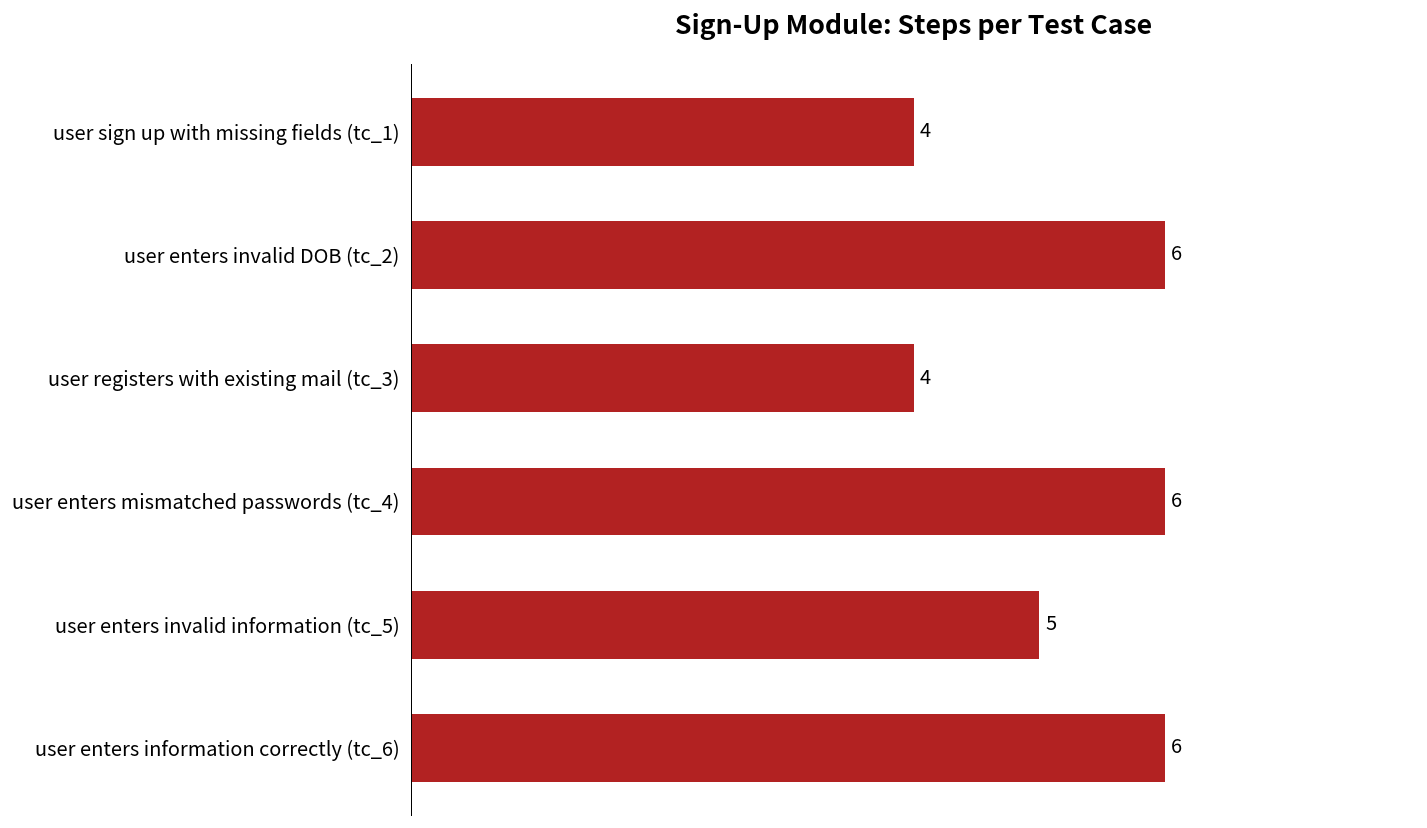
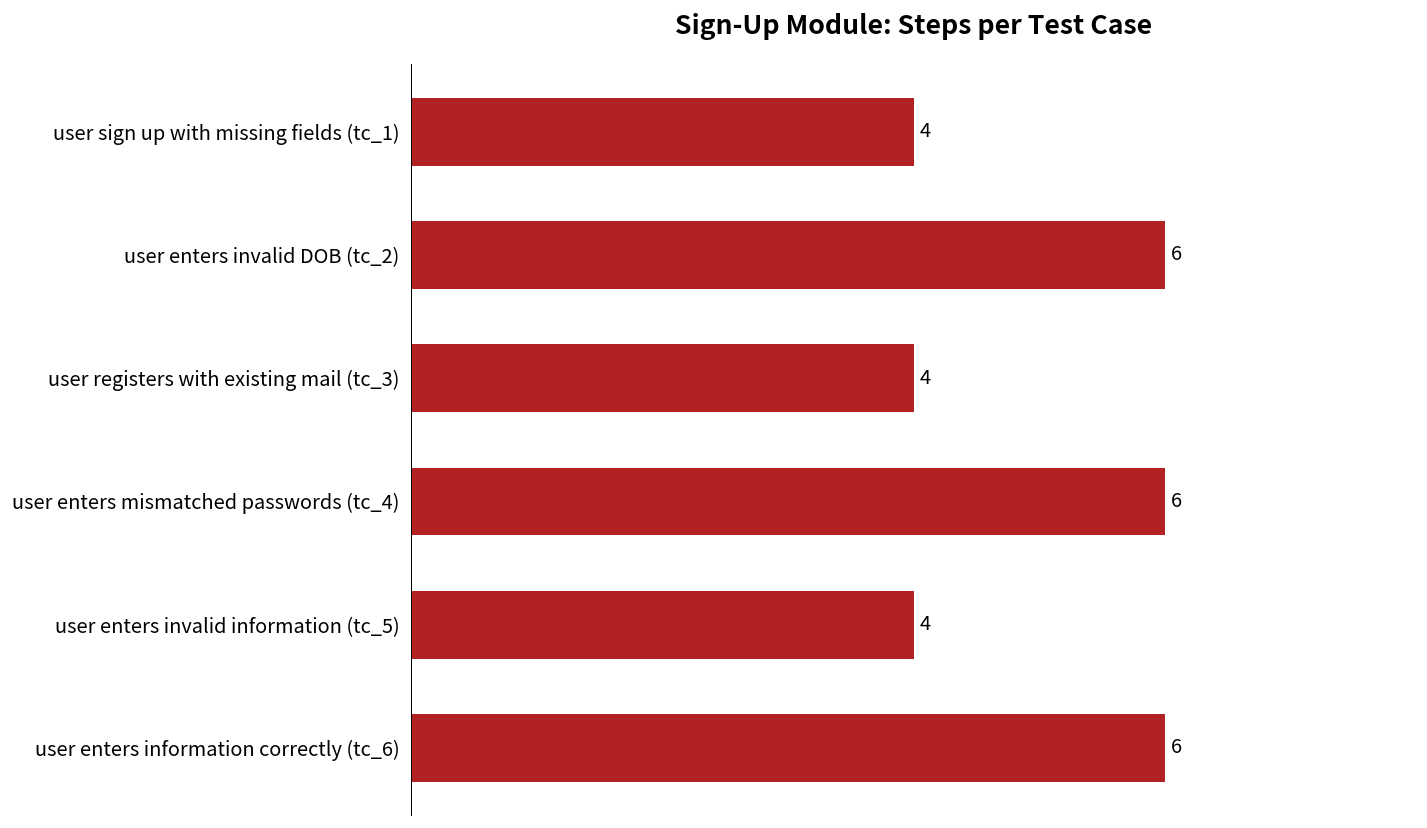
  {
    "user sign up with missing fields (tc_1)": 4,
    "user enters invalid DOB (tc_2)": 6,
    "user registers with existing mail (tc_3)": 4,
    "user enters mismatched passwords (tc_4)": 6,
-   "user enters invalid information (tc_5)": 5,
+   "user enters invalid information (tc_5)": 4,
    "user enters information correctly (tc_6)": 6
  }
